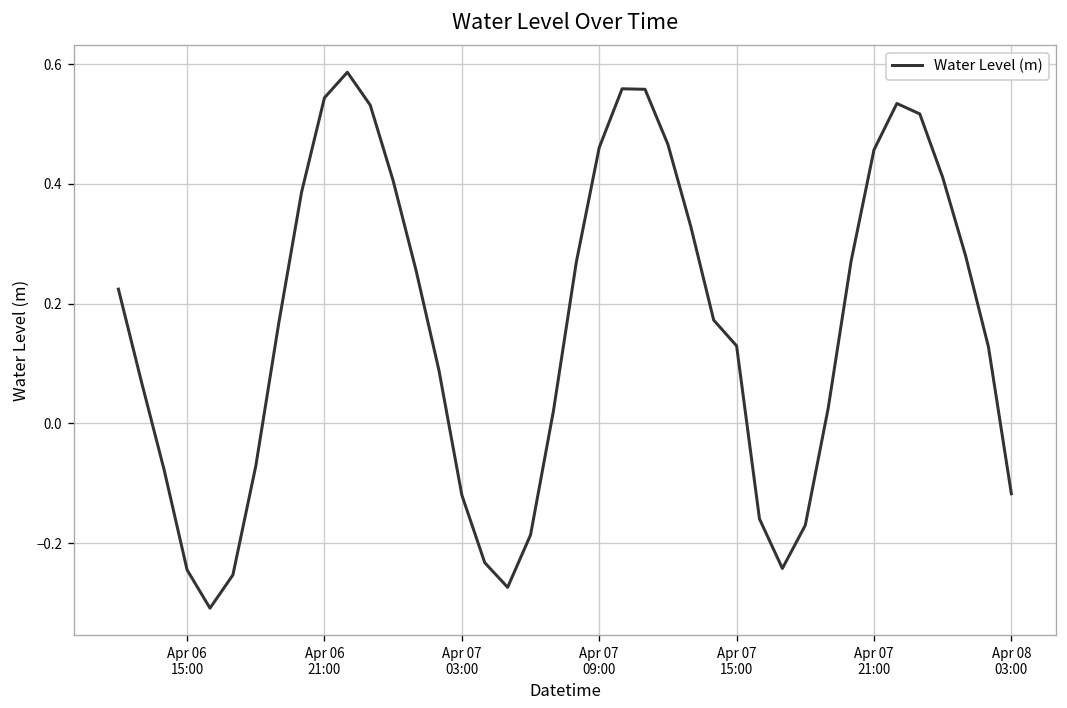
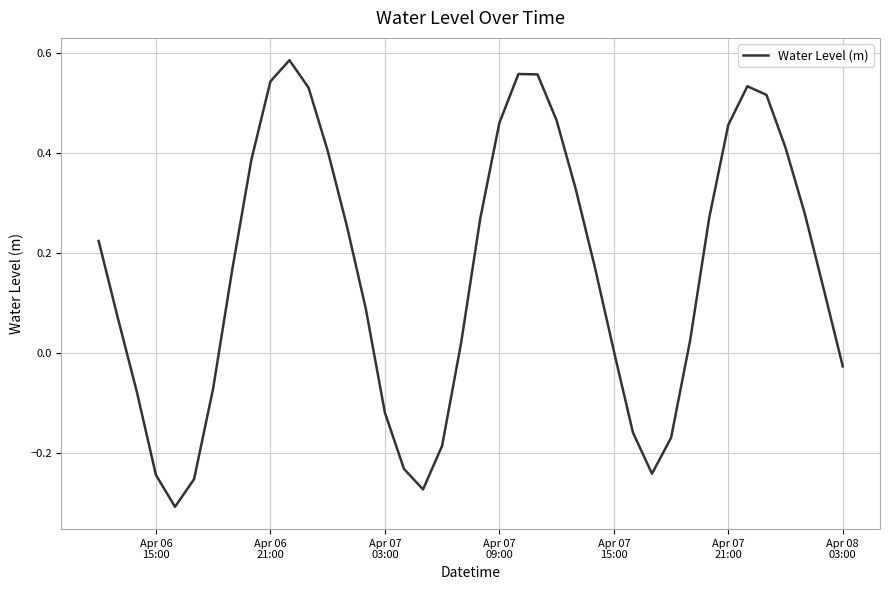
  {
    "Apr 06 15:00": -0.24,
    "Apr 06 21:00": 0.54,
    "Apr 07 03:00": -0.12,
    "Apr 07 09:00": 0.46,
-   "Apr 07 15:00": 0.13,
+   "Apr 07 15:00": 0.00,
    "Apr 07 21:00": 0.46,
-   "Apr 08 03:00": -0.12
+   "Apr 08 03:00": -0.03
  }
